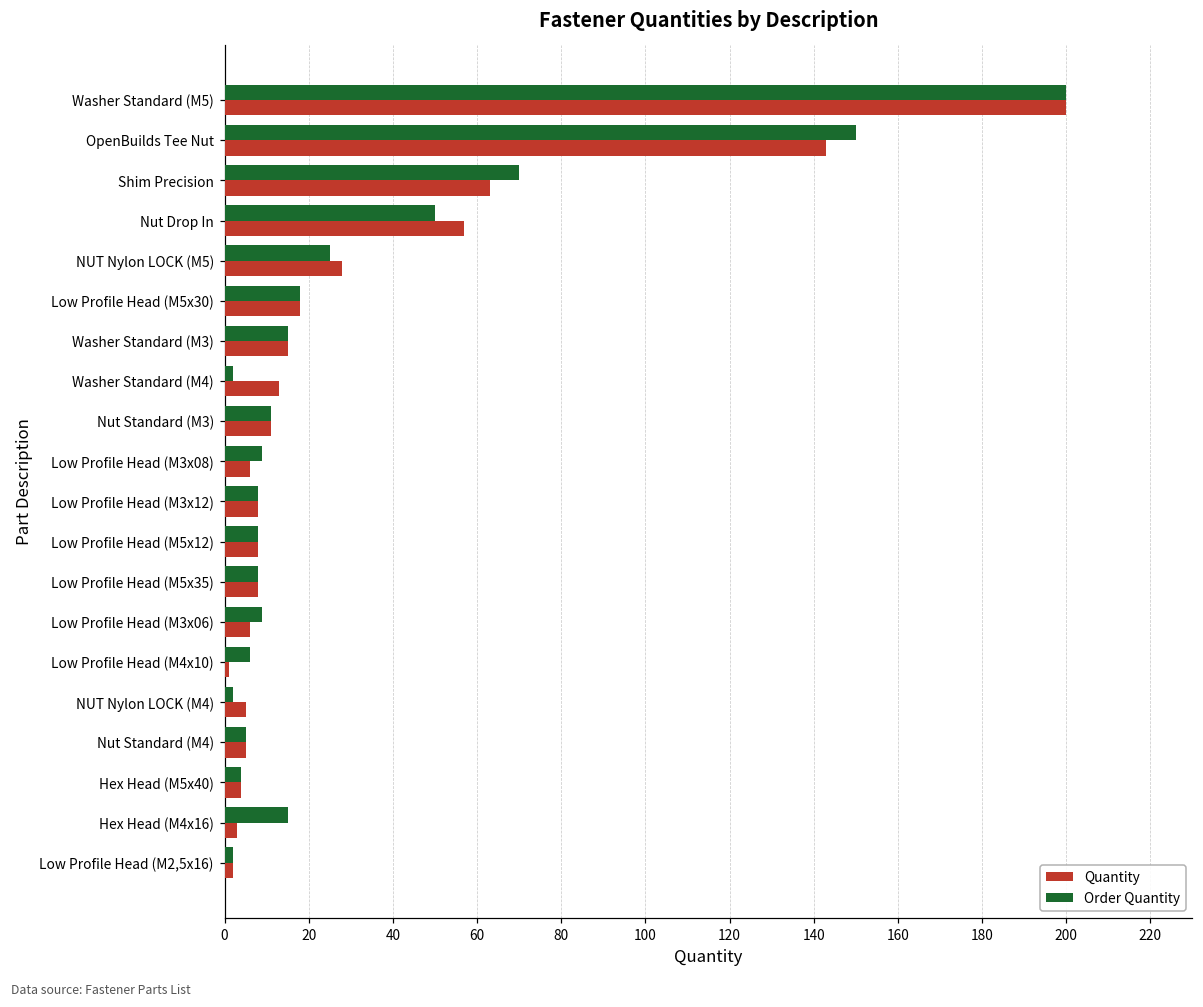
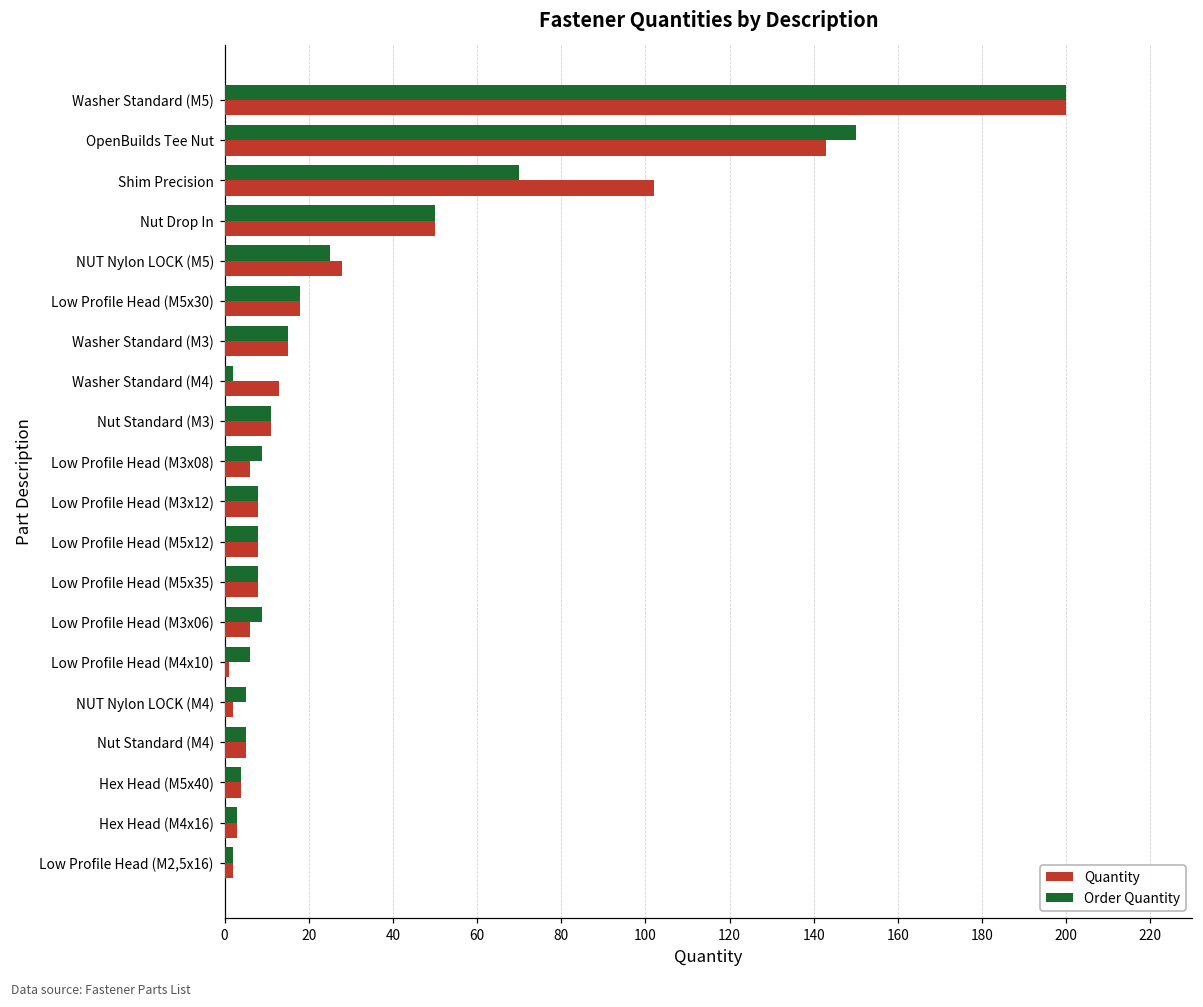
  {
    "Quantity": {
      "Washer Standard (M5)": 200,
      "OpenBuilds Tee Nut": 143,
-     "Shim Precision": 63,
-     "Nut Drop In": 57,
+     "Shim Precision": 102,
+     "Nut Drop In": 50,
      "NUT Nylon LOCK (M5)": 28,
      "Low Profile Head (M5x30)": 18,
      "Washer Standard (M3)": 15,
      "Washer Standard (M4)": 13,
      "Nut Standard (M3)": 11,
      "Low Profile Head (M3x08)": 6,
      "Low Profile Head (M3x12)": 8,
      "Low Profile Head (M5x12)": 8,
      "Low Profile Head (M5x35)": 8,
      "Low Profile Head (M3x06)": 6,
      "Low Profile Head (M4x10)": 1,
-     "NUT Nylon LOCK (M4)": 5,
+     "NUT Nylon LOCK (M4)": 2,
      "Nut Standard (M4)": 5,
      "Hex Head (M5x40)": 4,
      "Hex Head (M4x16)": 3,
      "Low Profile Head (M2,5x16)": 2
    },
    "Order Quantity": {
      "Washer Standard (M5)": 200,
      "OpenBuilds Tee Nut": 150,
      "Shim Precision": 70,
      "Nut Drop In": 50,
      "NUT Nylon LOCK (M5)": 25,
      "Low Profile Head (M5x30)": 18,
      "Washer Standard (M3)": 15,
      "Washer Standard (M4)": 2,
      "Nut Standard (M3)": 11,
      "Low Profile Head (M3x08)": 9,
      "Low Profile Head (M3x12)": 8,
      "Low Profile Head (M5x12)": 8,
      "Low Profile Head (M5x35)": 8,
      "Low Profile Head (M3x06)": 9,
      "Low Profile Head (M4x10)": 6,
-     "NUT Nylon LOCK (M4)": 2,
+     "NUT Nylon LOCK (M4)": 5,
      "Nut Standard (M4)": 5,
      "Hex Head (M5x40)": 4,
-     "Hex Head (M4x16)": 15,
+     "Hex Head (M4x16)": 3,
      "Low Profile Head (M2,5x16)": 2
    }
  }
